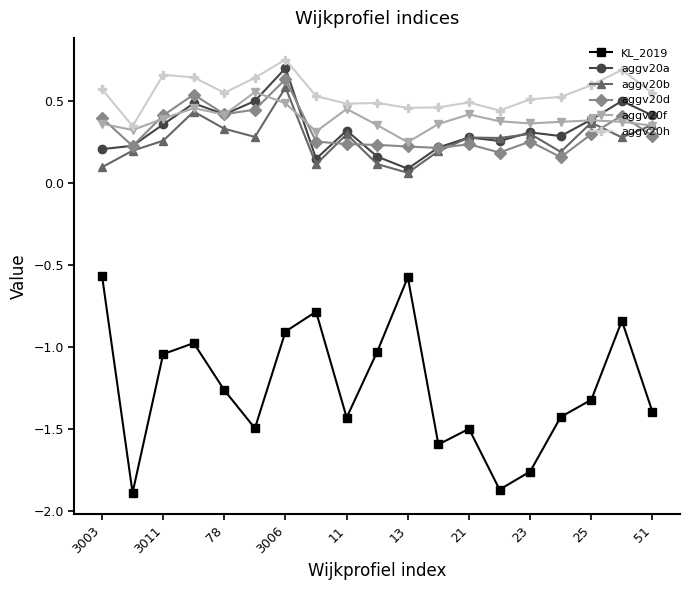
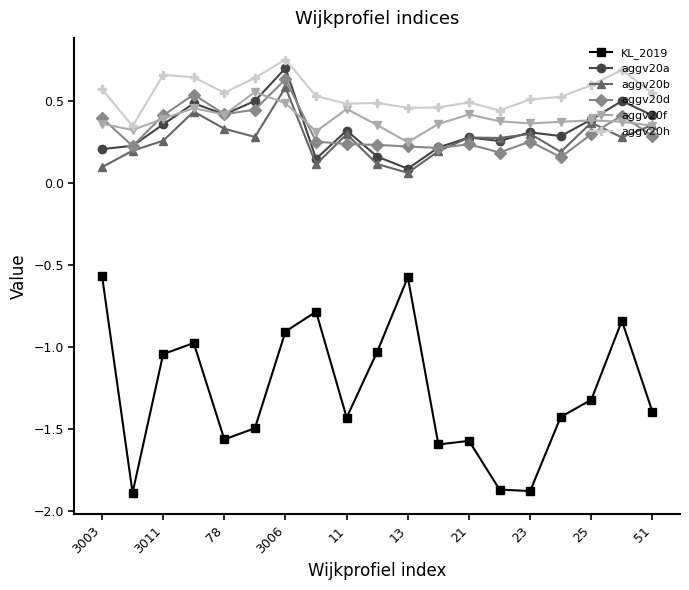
  {
    "KL_2019": {
      "3003": -0.56,
      "3011": -1.04,
-     "78": -1.26,
+     "78": -1.56,
      "3006": -0.90,
-     "21": -1.50,
-     "23": -1.76,
+     "21": -1.57,
+     "23": -1.88,
      "25": -1.32,
      "51": -1.39
    }
  }
